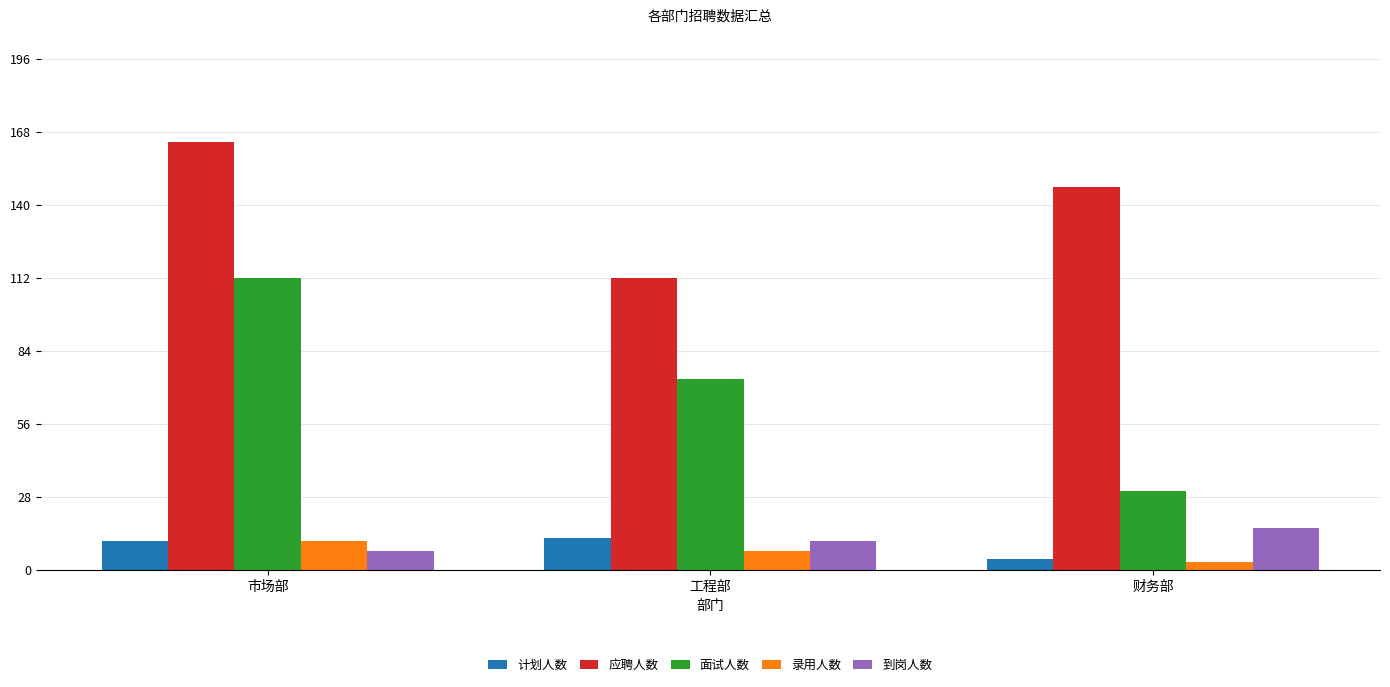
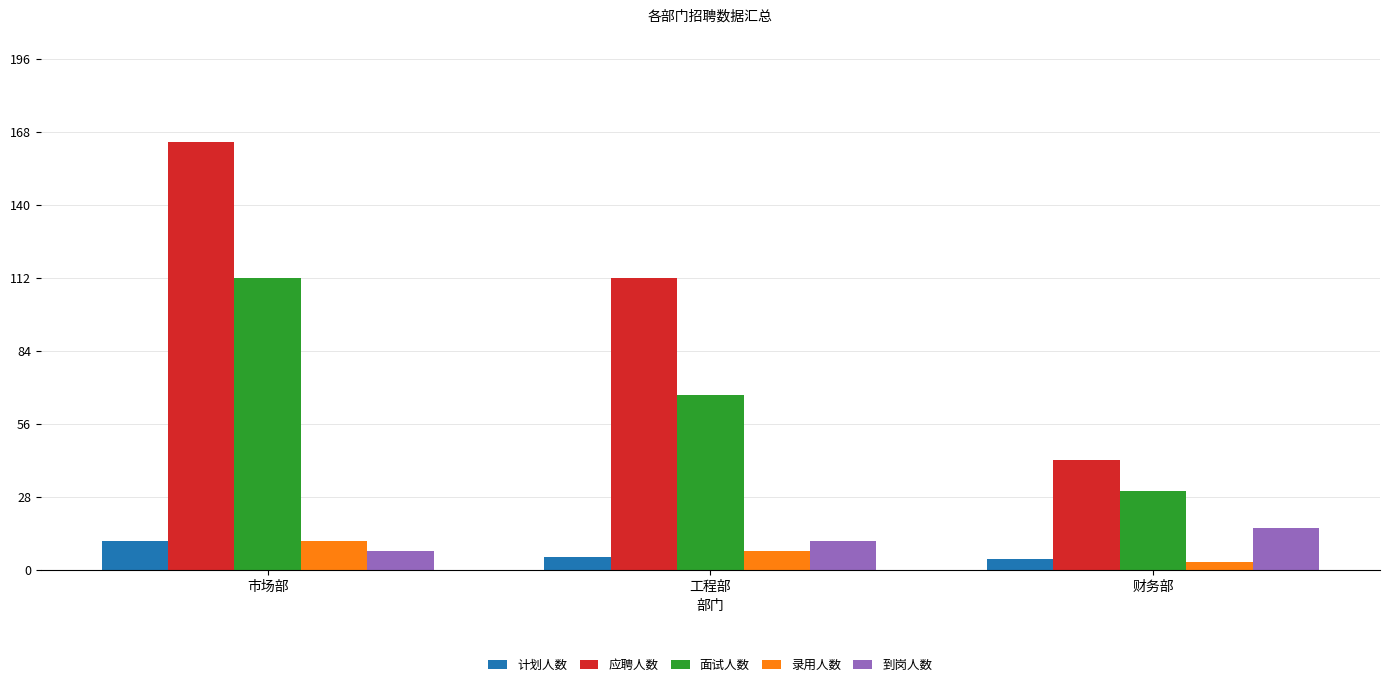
  {
    "计划人数": {
      "市场部": 11,
-     "工程部": 12,
+     "工程部": 5,
      "财务部": 4
    },
    "应聘人数": {
      "市场部": 164,
      "工程部": 112,
-     "财务部": 147
+     "财务部": 42
    },
    "面试人数": {
      "市场部": 112,
-     "工程部": 73,
+     "工程部": 67,
      "财务部": 30
    },
    "录用人数": {
      "市场部": 11,
      "工程部": 7,
      "财务部": 3
    },
    "到岗人数": {
      "市场部": 7,
      "工程部": 11,
      "财务部": 16
    }
  }
